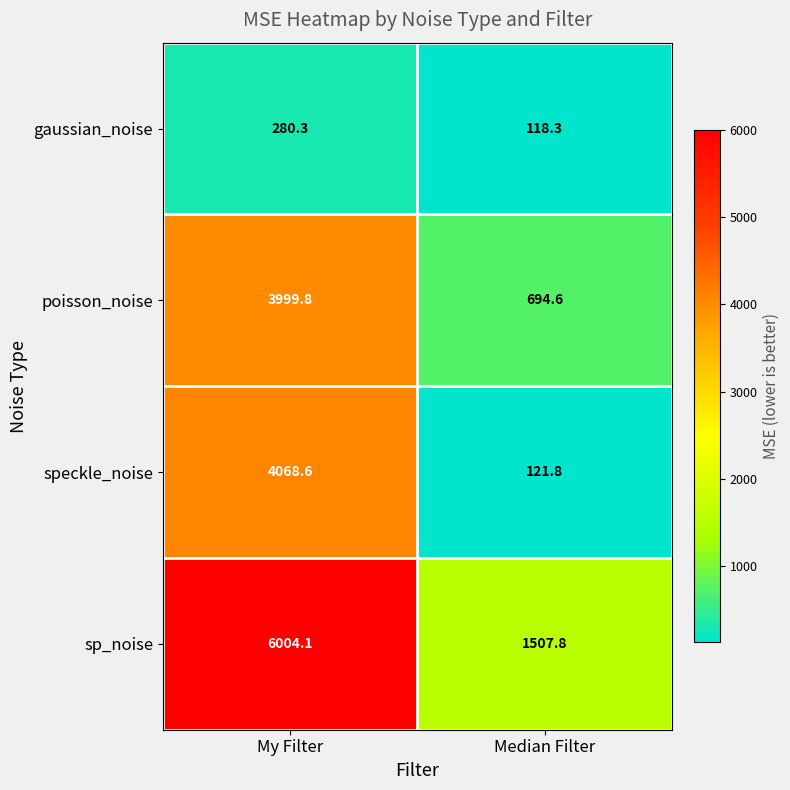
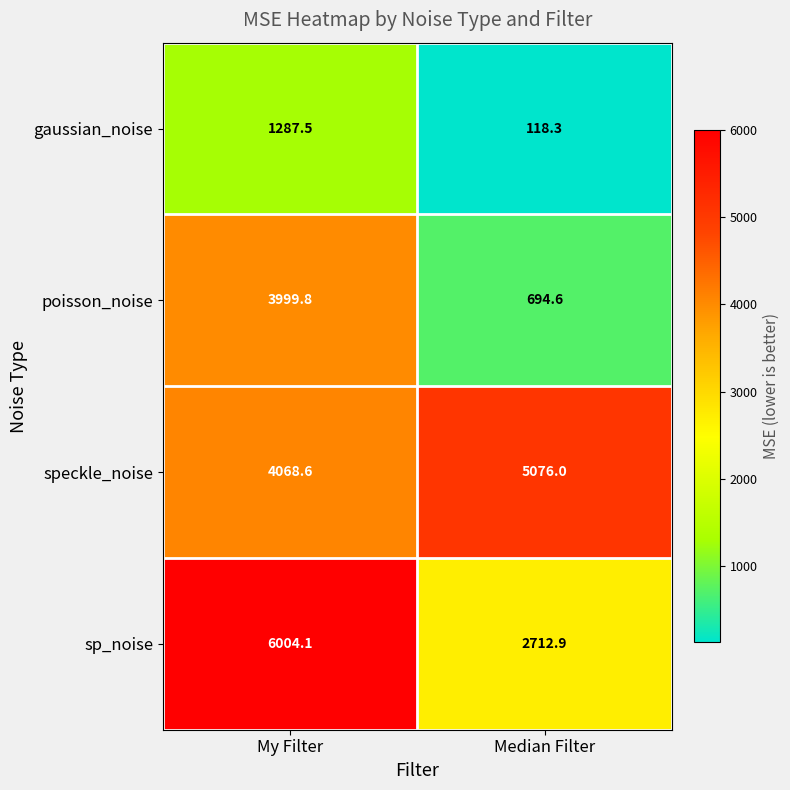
  {
    "gaussian_noise": {
-     "My Filter": 280.3,
+     "My Filter": 1287.5,
      "Median Filter": 118.3
    },
    "poisson_noise": {
      "My Filter": 3999.8,
      "Median Filter": 694.6
    },
    "speckle_noise": {
      "My Filter": 4068.6,
-     "Median Filter": 121.8
+     "Median Filter": 5076.0
    },
    "sp_noise": {
      "My Filter": 6004.1,
-     "Median Filter": 1507.8
+     "Median Filter": 2712.9
    }
  }
